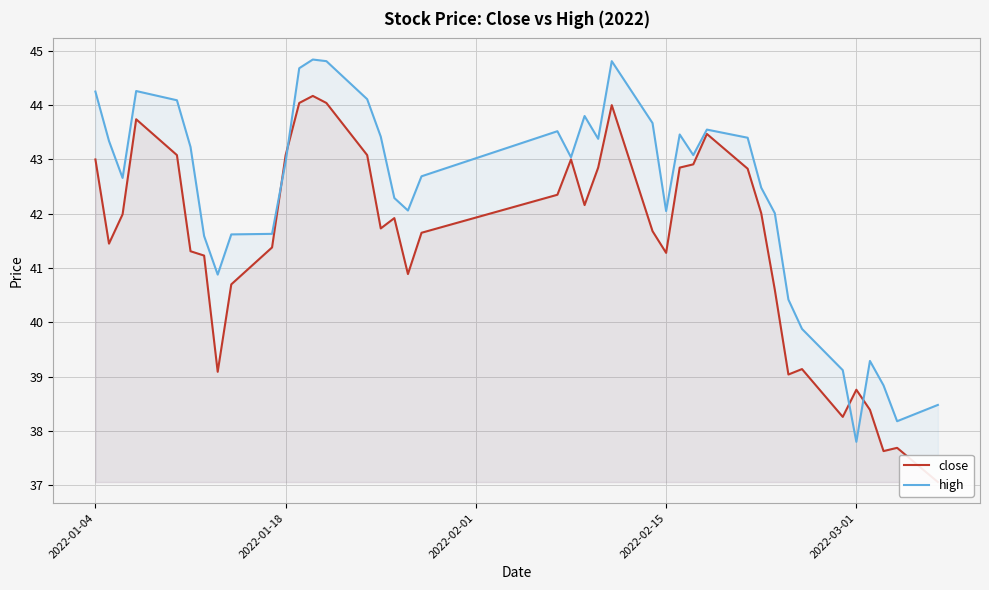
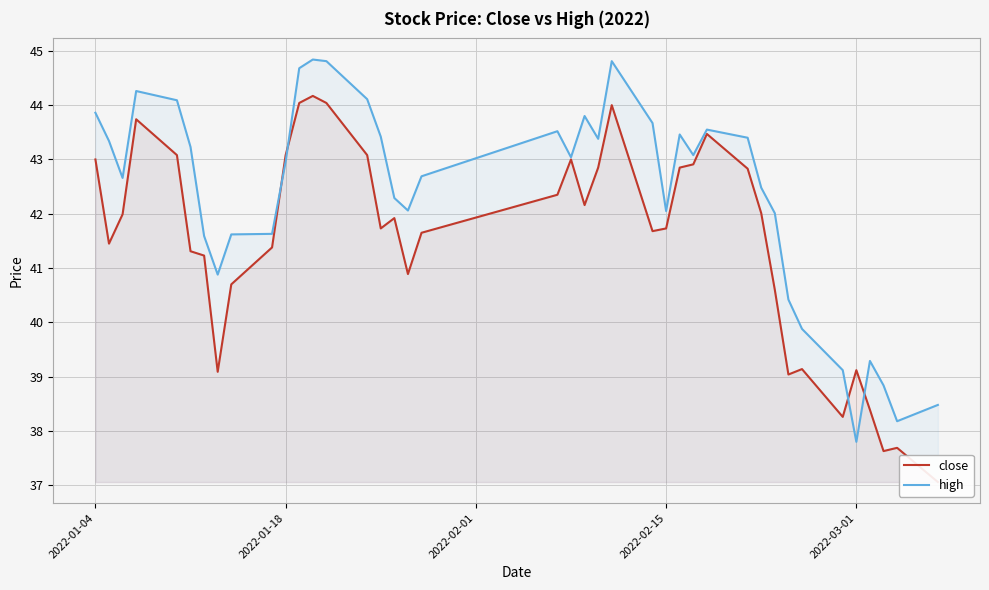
  {
    "close": {
      "2022-01-04": 43.0,
      "2022-01-18": 43.1,
-     "2022-02-15": 41.3,
-     "2022-03-01": 38.8
+     "2022-02-15": 41.7,
+     "2022-03-01": 39.1
    },
    "high": {
-     "2022-01-04": 44.3,
+     "2022-01-04": 43.9,
      "2022-01-18": 43.0,
      "2022-02-15": 42.1,
      "2022-03-01": 37.8
    }
  }
